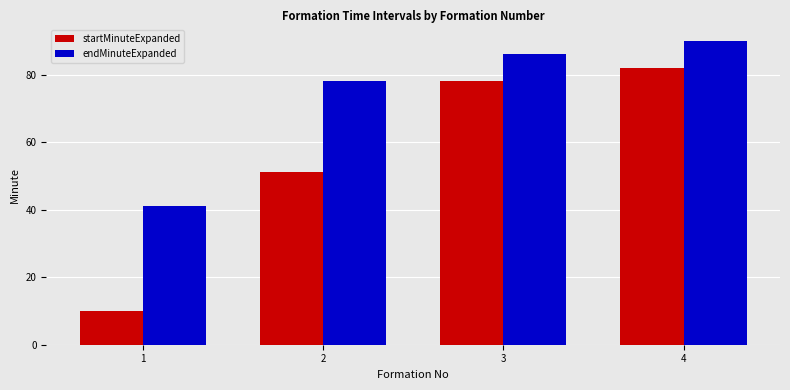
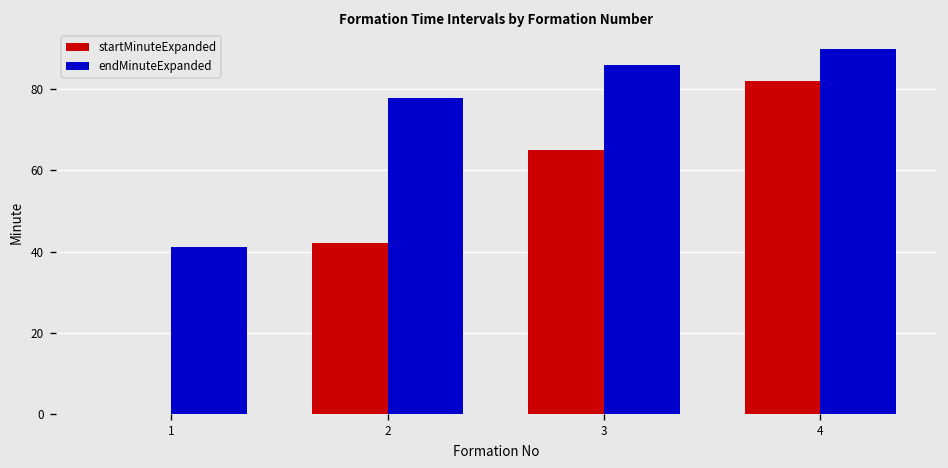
  {
    "startMinuteExpanded": {
-     "1": 10,
-     "2": 51,
-     "3": 78,
+     "1": 0,
+     "2": 42,
+     "3": 65,
      "4": 82
    },
    "endMinuteExpanded": {
      "1": 41,
      "2": 78,
      "3": 86,
      "4": 90
    }
  }
